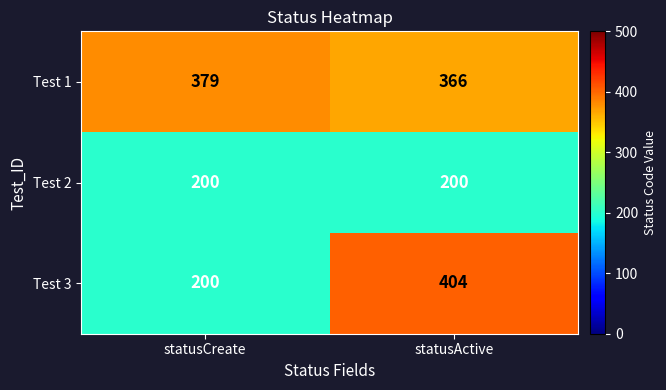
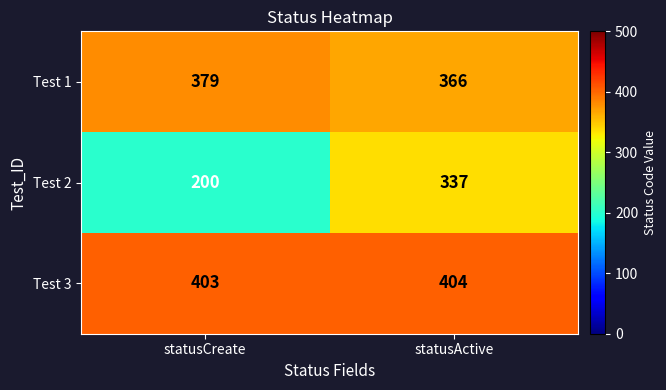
  {
    "Test 1": {
      "statusCreate": 379,
      "statusActive": 366
    },
    "Test 2": {
      "statusCreate": 200,
-     "statusActive": 200
+     "statusActive": 337
    },
    "Test 3": {
-     "statusCreate": 200,
+     "statusCreate": 403,
      "statusActive": 404
    }
  }
